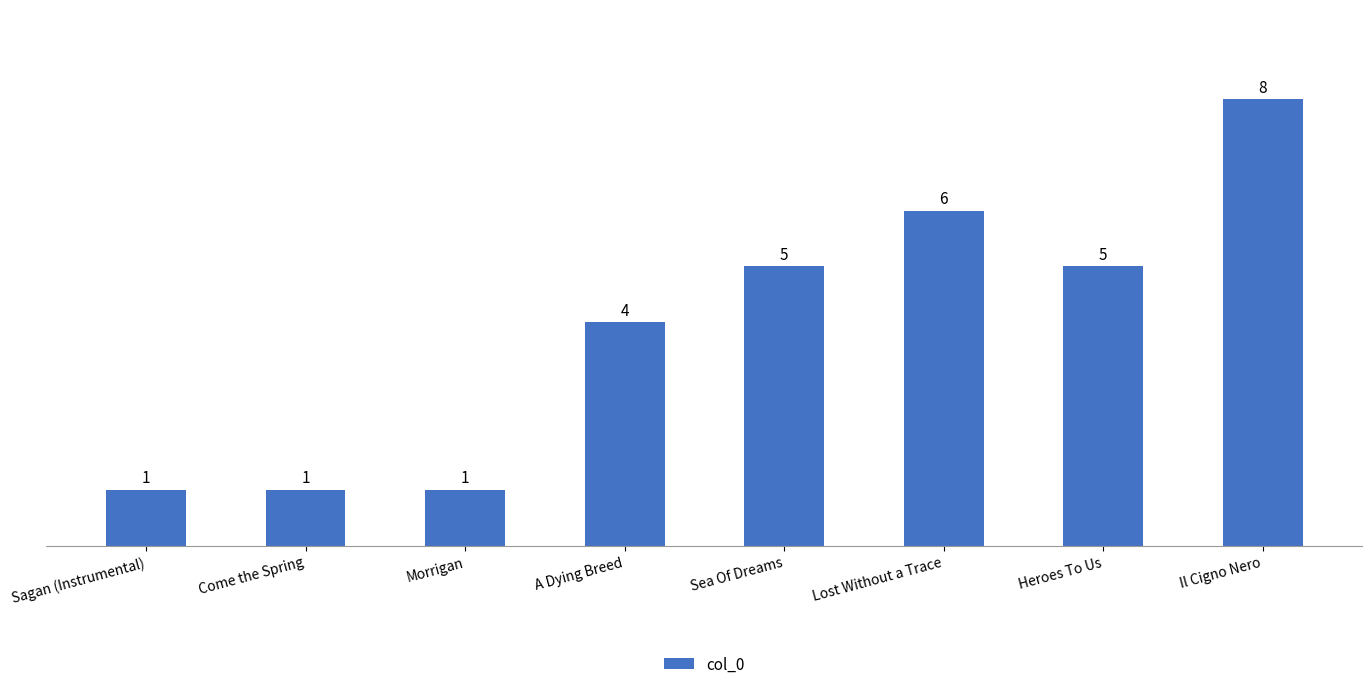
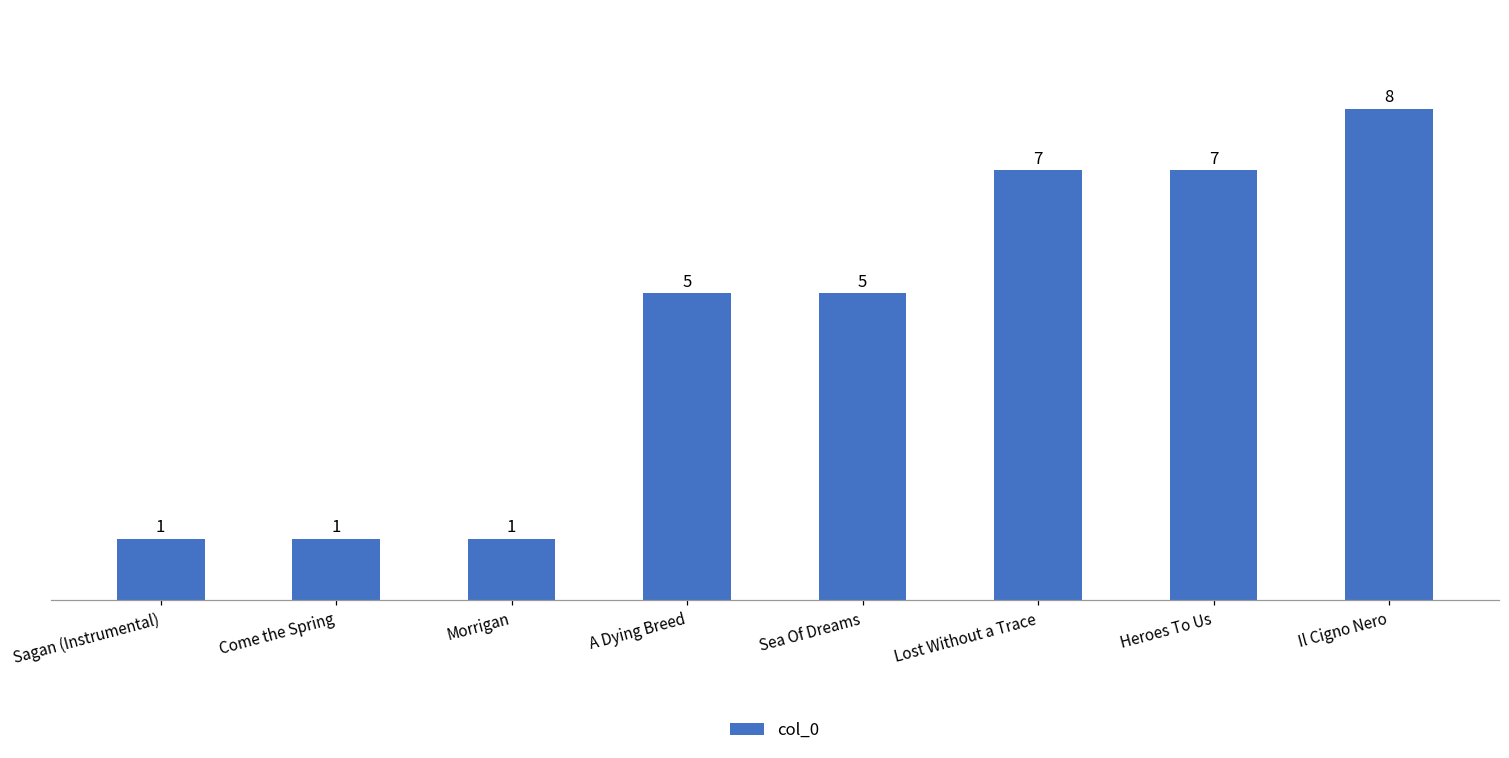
  {
    "Sagan (Instrumental)": 1,
    "Come the Spring": 1,
    "Morrigan": 1,
-   "A Dying Breed": 4,
+   "A Dying Breed": 5,
    "Sea Of Dreams": 5,
-   "Lost Without a Trace": 6,
-   "Heroes To Us": 5,
+   "Lost Without a Trace": 7,
+   "Heroes To Us": 7,
    "Il Cigno Nero": 8
  }
